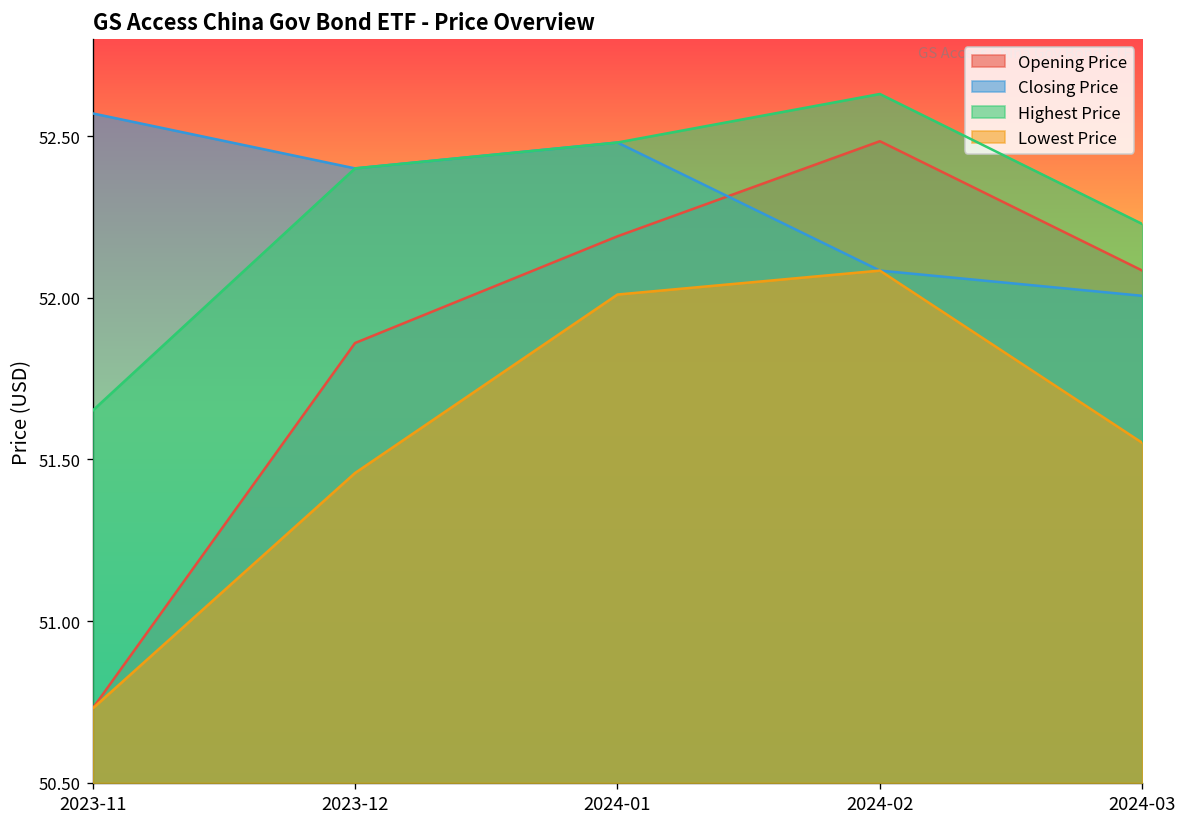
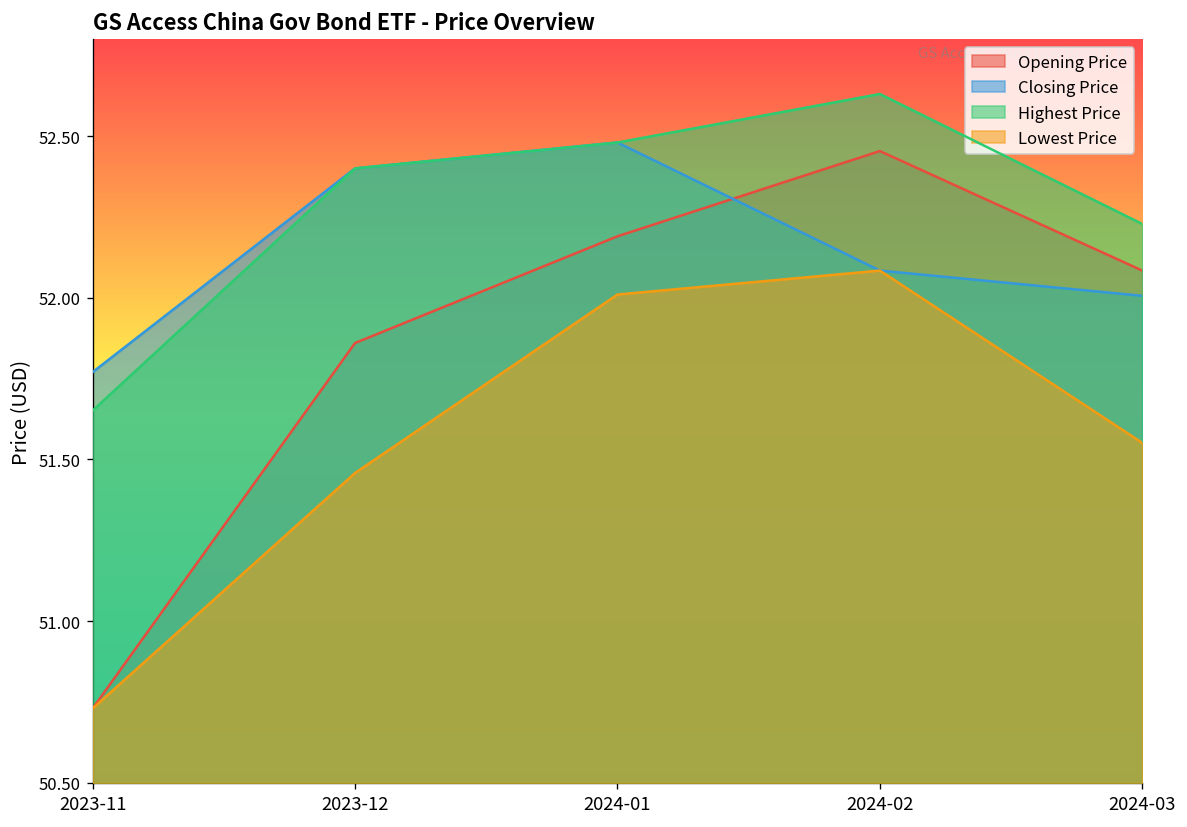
  {
    "Opening Price": {
      "2023-12": 51.86,
      "2024-01": 52.19,
-     "2024-02": 52.48,
+     "2024-02": 52.45,
      "2024-03": 52.08
    },
    "Closing Price": {
-     "2023-11": 52.57,
+     "2023-11": 51.77,
      "2024-03": 52.01
    },
    "Highest Price": {
      "2023-11": 51.65,
      "2024-02": 52.63,
      "2024-03": 52.23
    },
    "Lowest Price": {
      "2023-12": 51.46,
      "2024-01": 52.01,
      "2024-03": 51.55
    }
  }
